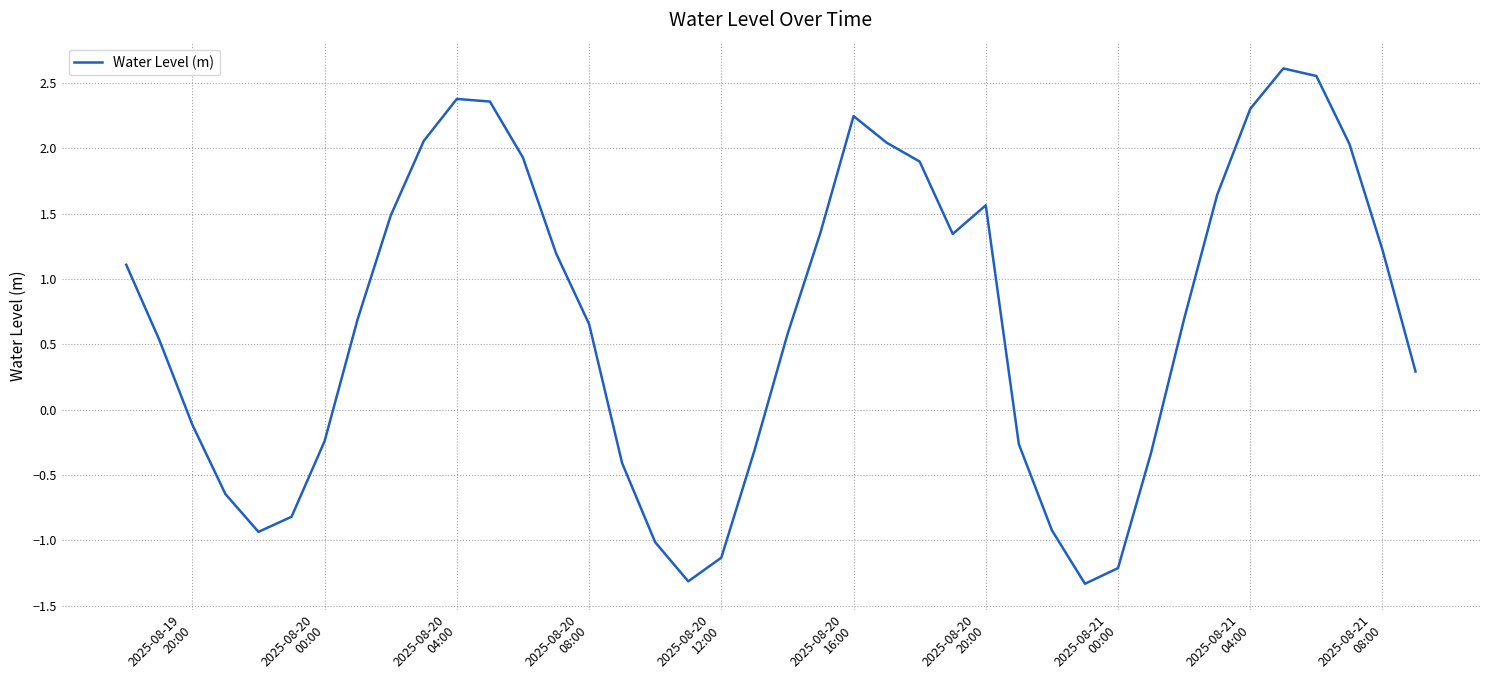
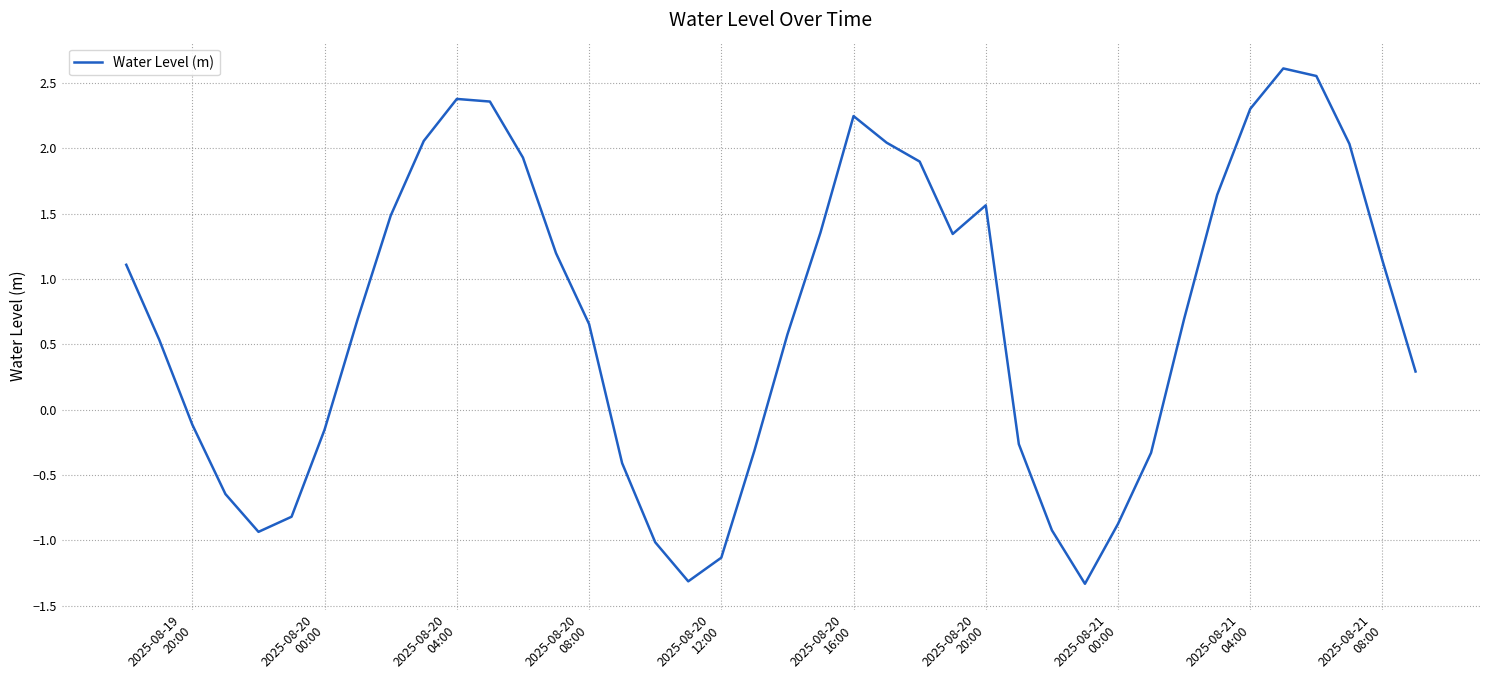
  {
    "2025-08-19 20:00": -0.12,
-   "2025-08-20 00:00": -0.24,
+   "2025-08-20 00:00": -0.15,
    "2025-08-20 04:00": 2.38,
    "2025-08-20 08:00": 0.65,
    "2025-08-20 12:00": -1.13,
    "2025-08-20 16:00": 2.25,
    "2025-08-20 20:00": 1.56,
-   "2025-08-21 00:00": -1.21,
+   "2025-08-21 00:00": -0.87,
    "2025-08-21 04:00": 2.30,
-   "2025-08-21 08:00": 1.22
+   "2025-08-21 08:00": 1.14
  }
